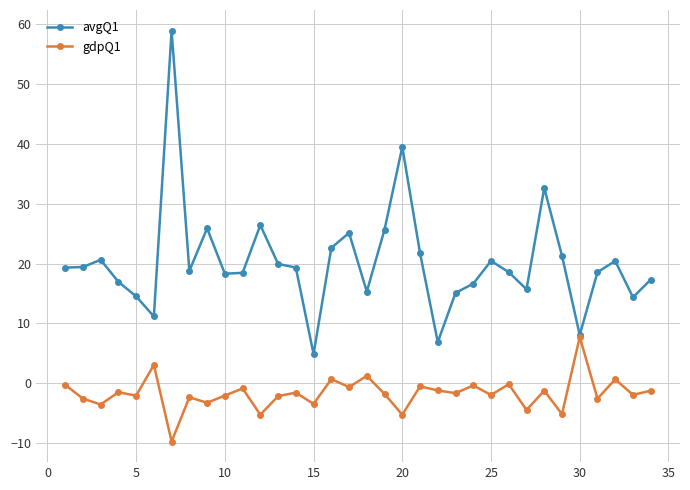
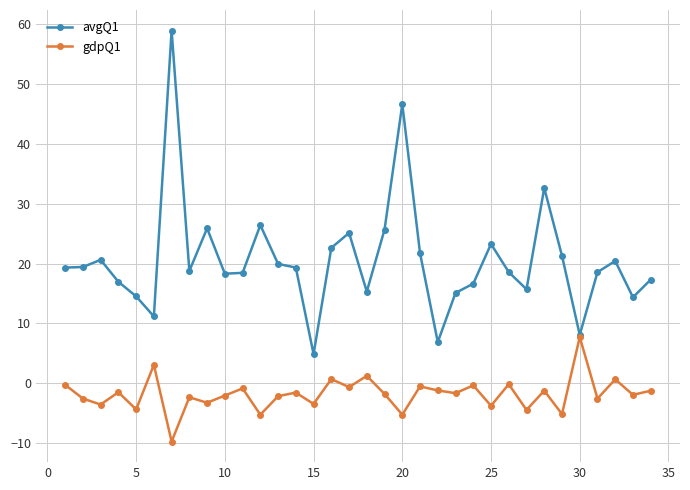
  {
    "avgQ1": {
      "5": 15,
      "10": 18,
      "15": 5,
-     "20": 40,
-     "25": 20
+     "20": 47,
+     "25": 23
    },
    "gdpQ1": {
-     "5": -2,
+     "5": -4,
      "10": -2,
      "15": -4,
      "20": -5,
-     "25": -2
+     "25": -4
    }
  }
